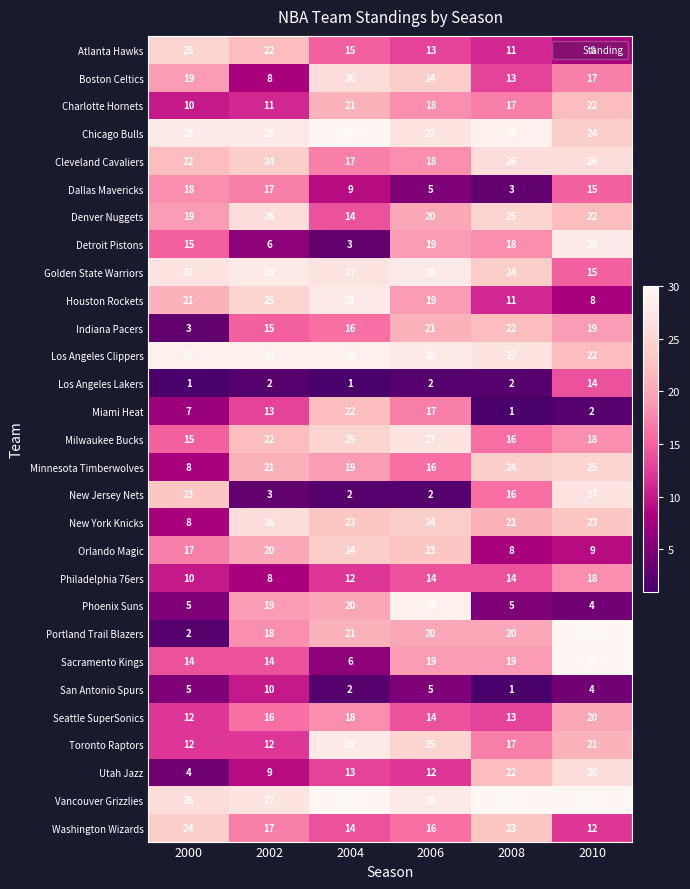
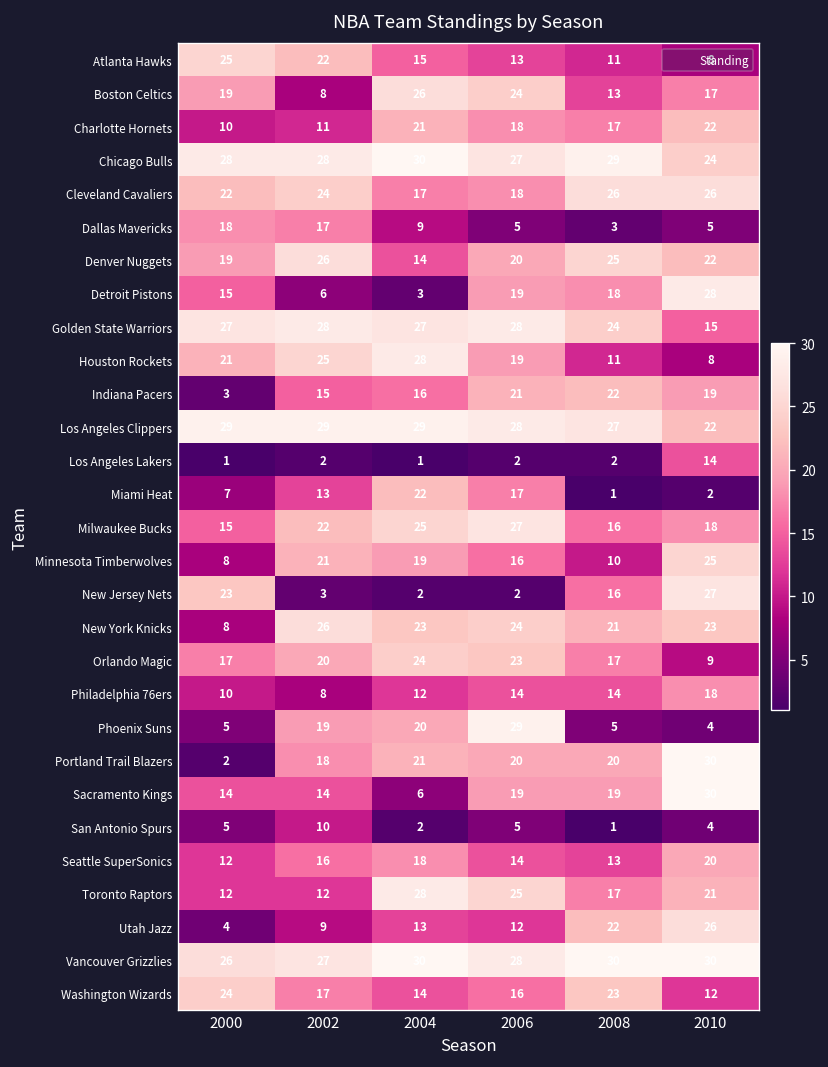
  {
    "Atlanta Hawks": {
      "2002": 22,
      "2004": 15,
      "2006": 13,
      "2008": 11
    },
    "Boston Celtics": {
      "2000": 19,
      "2002": 8,
      "2006": 24,
      "2008": 13,
      "2010": 17
    },
    "Charlotte Hornets": {
      "2000": 10,
      "2002": 11,
      "2004": 21,
      "2006": 18,
      "2008": 17,
      "2010": 22
    },
    "Chicago Bulls": {
      "2010": 24
    },
    "Cleveland Cavaliers": {
      "2000": 22,
      "2002": 24,
      "2004": 17,
      "2006": 18
    },
    "Dallas Mavericks": {
      "2000": 18,
      "2002": 17,
      "2004": 9,
      "2006": 5,
      "2008": 3,
-     "2010": 15
+     "2010": 5
    },
    "Denver Nuggets": {
      "2000": 19,
      "2004": 14,
      "2006": 20,
      "2010": 22
    },
    "Detroit Pistons": {
      "2000": 15,
      "2002": 6,
      "2004": 3,
      "2006": 19,
      "2008": 18
    },
    "Golden State Warriors": {
      "2008": 24,
      "2010": 15
    },
    "Houston Rockets": {
      "2000": 21,
      "2006": 19,
      "2008": 11,
      "2010": 8
    },
    "Indiana Pacers": {
      "2000": 3,
      "2002": 15,
      "2004": 16,
      "2006": 21,
      "2008": 22,
      "2010": 19
    },
    "Los Angeles Clippers": {
      "2010": 22
    },
    "Los Angeles Lakers": {
      "2000": 1,
      "2002": 2,
      "2004": 1,
      "2006": 2,
      "2008": 2,
      "2010": 14
    },
    "Miami Heat": {
      "2000": 7,
      "2002": 13,
      "2004": 22,
      "2006": 17,
      "2008": 1,
      "2010": 2
    },
    "Milwaukee Bucks": {
      "2000": 15,
      "2002": 22,
      "2008": 16,
      "2010": 18
    },
    "Minnesota Timberwolves": {
      "2000": 8,
      "2002": 21,
      "2004": 19,
      "2006": 16,
-     "2008": 24
+     "2008": 10
    },
    "New Jersey Nets": {
      "2000": 23,
      "2002": 3,
      "2004": 2,
      "2006": 2,
      "2008": 16
    },
    "New York Knicks": {
      "2000": 8,
      "2004": 23,
      "2006": 24,
      "2008": 21,
      "2010": 23
    },
    "Orlando Magic": {
      "2000": 17,
      "2002": 20,
      "2004": 24,
      "2006": 23,
-     "2008": 8,
+     "2008": 17,
      "2010": 9
    },
    "Philadelphia 76ers": {
      "2000": 10,
      "2002": 8,
      "2004": 12,
      "2006": 14,
      "2008": 14,
      "2010": 18
    },
    "Phoenix Suns": {
      "2000": 5,
      "2002": 19,
      "2004": 20,
      "2008": 5,
      "2010": 4
    },
    "Portland Trail Blazers": {
      "2000": 2,
      "2002": 18,
      "2004": 21,
      "2006": 20,
      "2008": 20
    },
    "Sacramento Kings": {
      "2000": 14,
      "2002": 14,
      "2004": 6,
      "2006": 19,
      "2008": 19
    },
    "San Antonio Spurs": {
      "2000": 5,
      "2002": 10,
      "2004": 2,
      "2006": 5,
      "2008": 1,
      "2010": 4
    },
    "Seattle SuperSonics": {
      "2000": 12,
      "2002": 16,
      "2004": 18,
      "2006": 14,
      "2008": 13,
      "2010": 20
    },
    "Toronto Raptors": {
      "2000": 12,
      "2002": 12,
      "2008": 17,
      "2010": 21
    },
    "Utah Jazz": {
      "2000": 4,
      "2002": 9,
      "2004": 13,
      "2006": 12,
      "2008": 22
    },
    "Washington Wizards": {
      "2000": 24,
      "2002": 17,
      "2004": 14,
      "2006": 16,
      "2008": 23,
      "2010": 12
    }
  }
